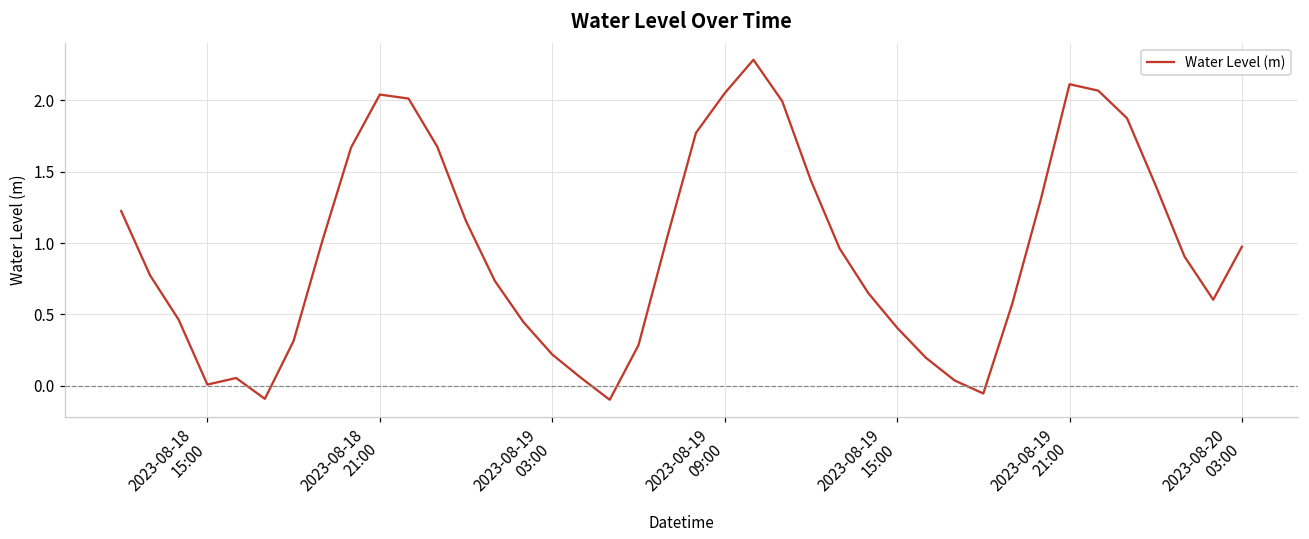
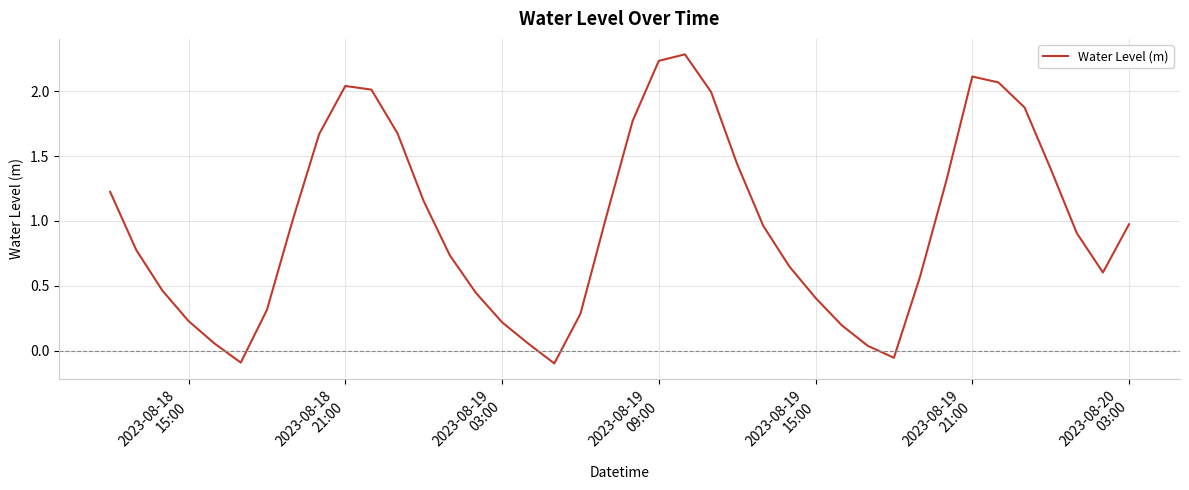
  {
-   "2023-08-18 15:00": 0.01,
+   "2023-08-18 15:00": 0.23,
    "2023-08-18 21:00": 2.04,
    "2023-08-19 03:00": 0.22,
-   "2023-08-19 09:00": 2.05,
+   "2023-08-19 09:00": 2.23,
    "2023-08-19 15:00": 0.41,
    "2023-08-19 21:00": 2.11,
    "2023-08-20 03:00": 0.97
  }
